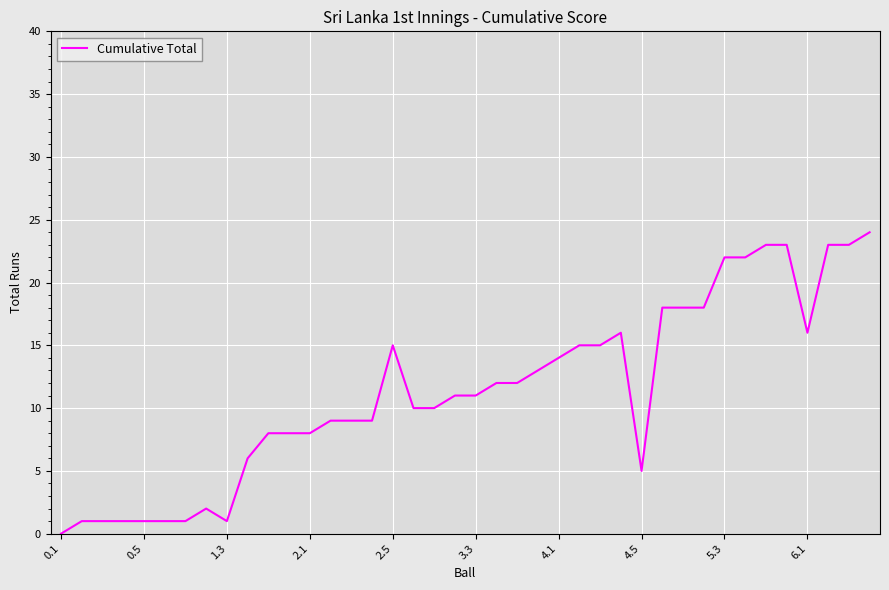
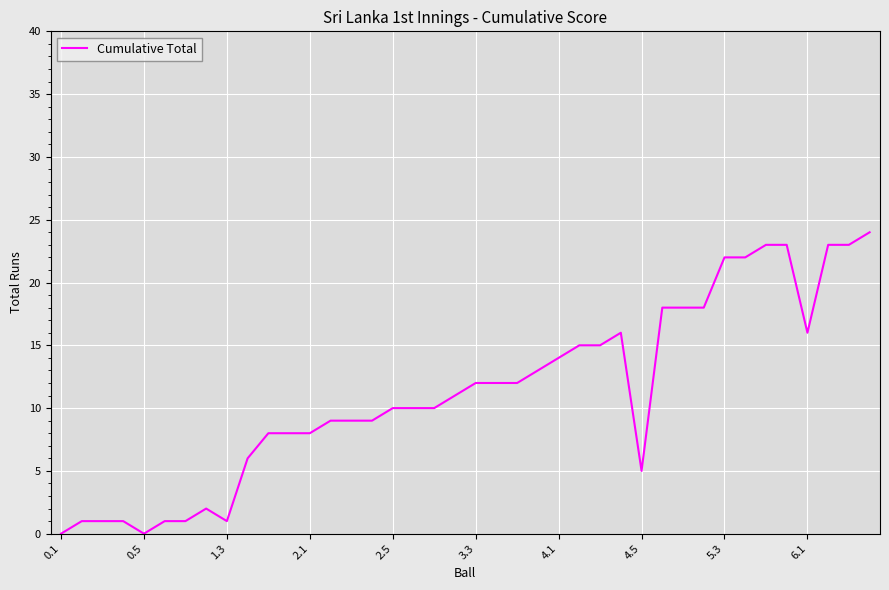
  {
    "0.1": 0,
-   "0.5": 1,
+   "0.5": 0,
    "1.3": 1,
    "2.1": 8,
-   "2.5": 15,
-   "3.3": 11,
+   "2.5": 10,
+   "3.3": 12,
    "4.1": 14,
    "4.5": 5,
    "5.3": 22,
    "6.1": 16
  }
